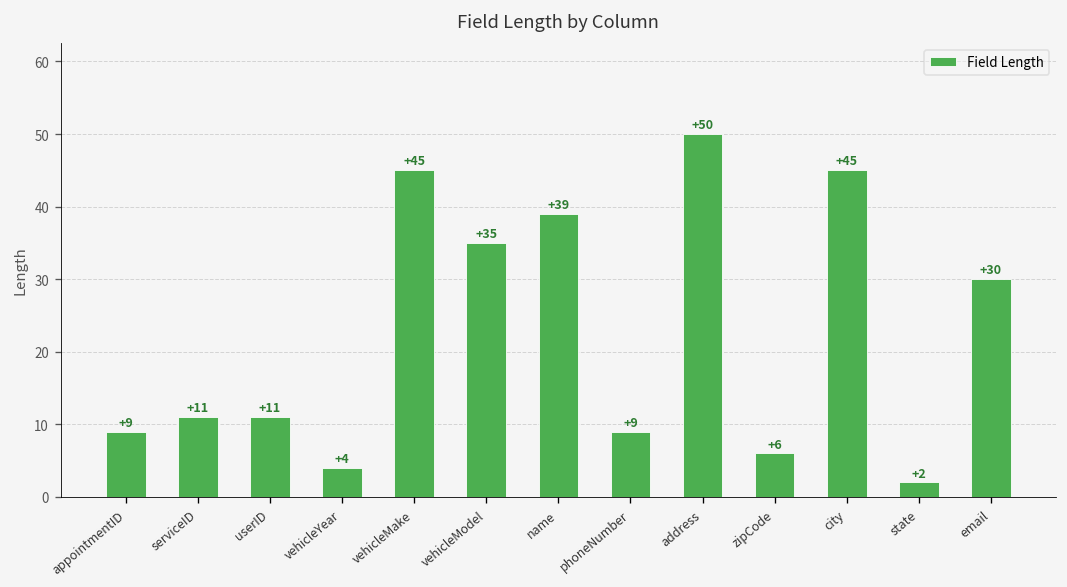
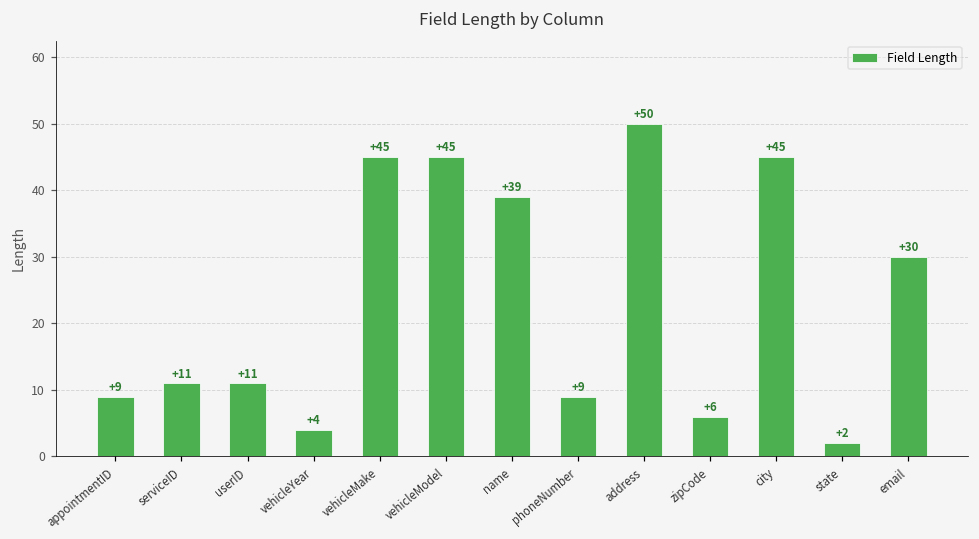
  {
    "appointmentID": "+9",
    "serviceID": "+11",
    "userID": "+11",
    "vehicleYear": "+4",
    "vehicleMake": "+45",
-   "vehicleModel": "+35",
+   "vehicleModel": "+45",
    "name": "+39",
    "phoneNumber": "+9",
    "address": "+50",
    "zipCode": "+6",
    "city": "+45",
    "state": "+2",
    "email": "+30"
  }
